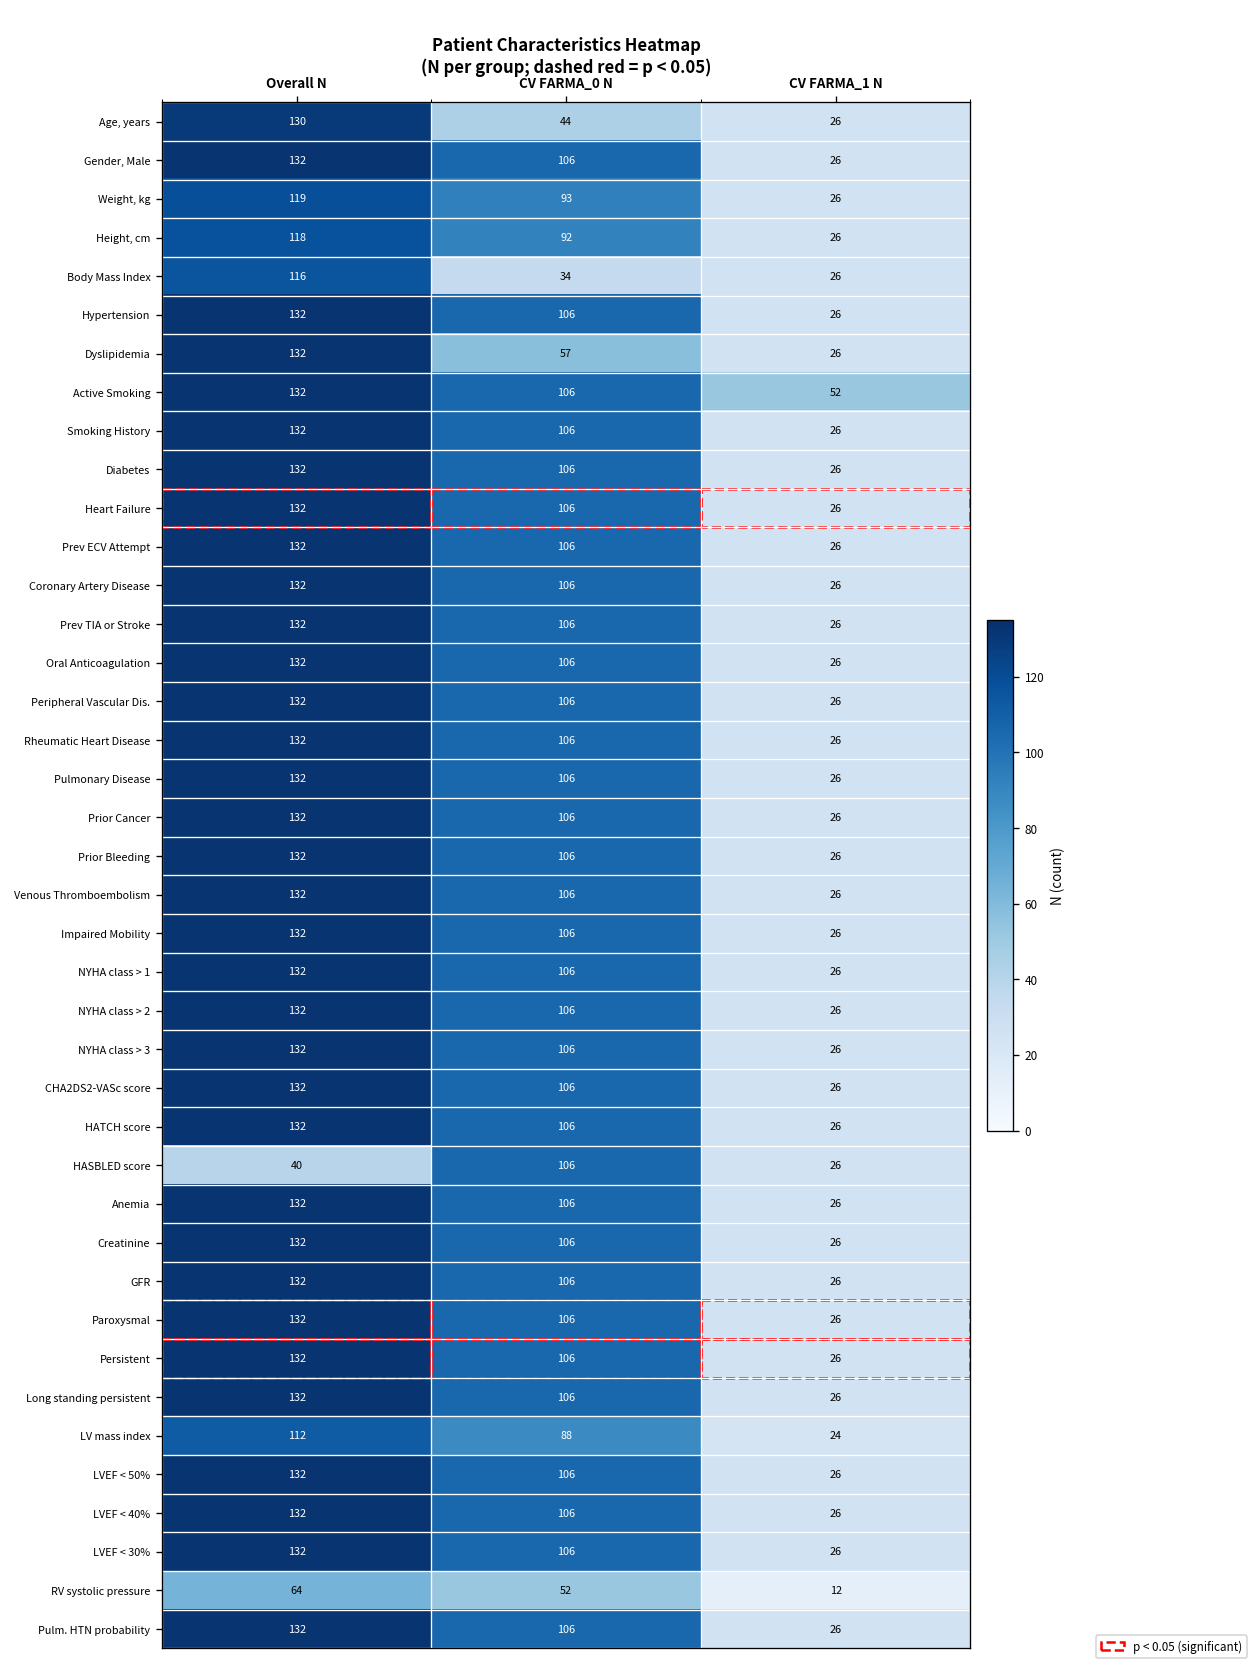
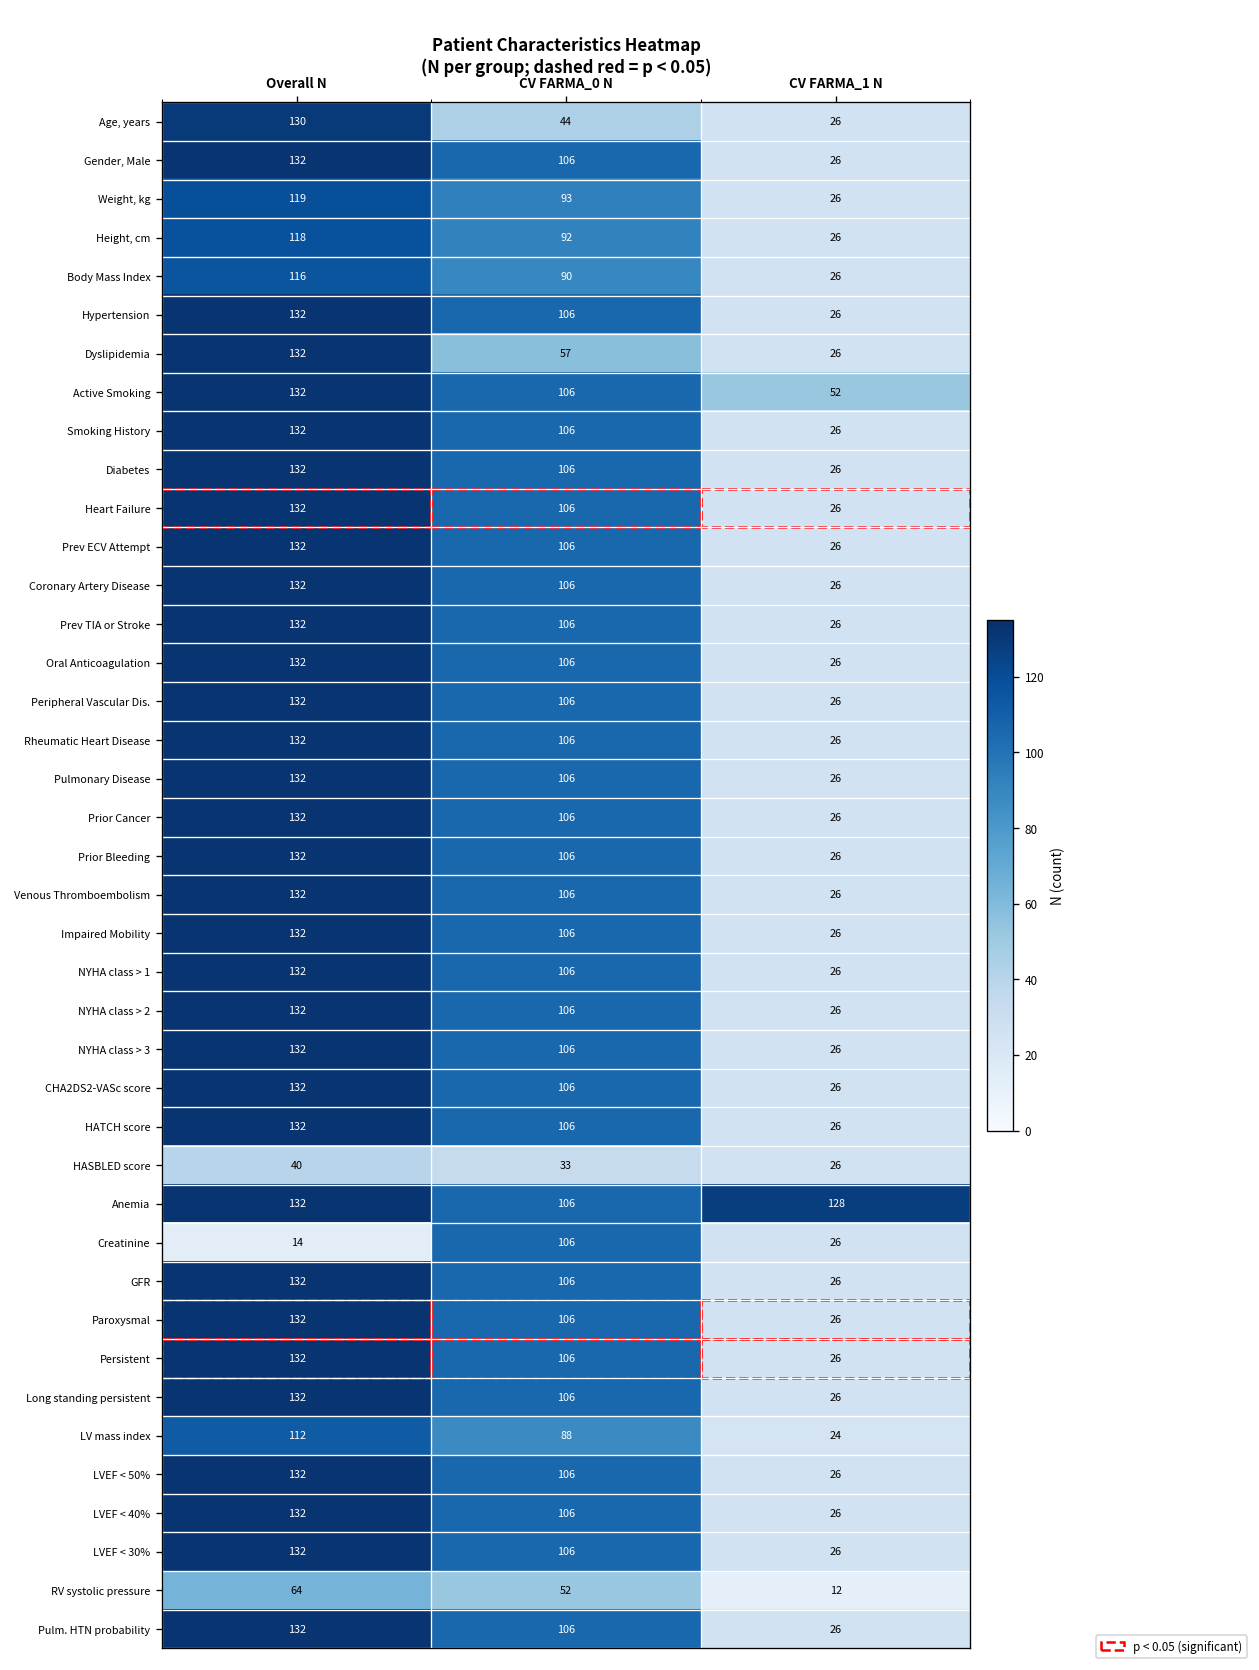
  {
    "Age, years": {
      "Overall N": 130,
      "CV FARMA_0 N": 44,
      "CV FARMA_1 N": 26
    },
    "Gender, Male": {
      "Overall N": 132,
      "CV FARMA_0 N": 106,
      "CV FARMA_1 N": 26
    },
    "Weight, kg": {
      "Overall N": 119,
      "CV FARMA_0 N": 93,
      "CV FARMA_1 N": 26
    },
    "Height, cm": {
      "Overall N": 118,
      "CV FARMA_0 N": 92,
      "CV FARMA_1 N": 26
    },
    "Body Mass Index": {
      "Overall N": 116,
-     "CV FARMA_0 N": 34,
+     "CV FARMA_0 N": 90,
      "CV FARMA_1 N": 26
    },
    "Hypertension": {
      "Overall N": 132,
      "CV FARMA_0 N": 106,
      "CV FARMA_1 N": 26
    },
    "Dyslipidemia": {
      "Overall N": 132,
      "CV FARMA_0 N": 57,
      "CV FARMA_1 N": 26
    },
    "Active Smoking": {
      "Overall N": 132,
      "CV FARMA_0 N": 106,
      "CV FARMA_1 N": 52
    },
    "Smoking History": {
      "Overall N": 132,
      "CV FARMA_0 N": 106,
      "CV FARMA_1 N": 26
    },
    "Diabetes": {
      "Overall N": 132,
      "CV FARMA_0 N": 106,
      "CV FARMA_1 N": 26
    },
    "Heart Failure": {
      "Overall N": 132,
      "CV FARMA_0 N": 106,
      "CV FARMA_1 N": 26
    },
    "Prev ECV Attempt": {
      "Overall N": 132,
      "CV FARMA_0 N": 106,
      "CV FARMA_1 N": 26
    },
    "Coronary Artery Disease": {
      "Overall N": 132,
      "CV FARMA_0 N": 106,
      "CV FARMA_1 N": 26
    },
    "Prev TIA or Stroke": {
      "Overall N": 132,
      "CV FARMA_0 N": 106,
      "CV FARMA_1 N": 26
    },
    "Oral Anticoagulation": {
      "Overall N": 132,
      "CV FARMA_0 N": 106,
      "CV FARMA_1 N": 26
    },
    "Peripheral Vascular Dis.": {
      "Overall N": 132,
      "CV FARMA_0 N": 106,
      "CV FARMA_1 N": 26
    },
    "Rheumatic Heart Disease": {
      "Overall N": 132,
      "CV FARMA_0 N": 106,
      "CV FARMA_1 N": 26
    },
    "Pulmonary Disease": {
      "Overall N": 132,
      "CV FARMA_0 N": 106,
      "CV FARMA_1 N": 26
    },
    "Prior Cancer": {
      "Overall N": 132,
      "CV FARMA_0 N": 106,
      "CV FARMA_1 N": 26
    },
    "Prior Bleeding": {
      "Overall N": 132,
      "CV FARMA_0 N": 106,
      "CV FARMA_1 N": 26
    },
    "Venous Thromboembolism": {
      "Overall N": 132,
      "CV FARMA_0 N": 106,
      "CV FARMA_1 N": 26
    },
    "Impaired Mobility": {
      "Overall N": 132,
      "CV FARMA_0 N": 106,
      "CV FARMA_1 N": 26
    },
    "NYHA class > 1": {
      "Overall N": 132,
      "CV FARMA_0 N": 106,
      "CV FARMA_1 N": 26
    },
    "NYHA class > 2": {
      "Overall N": 132,
      "CV FARMA_0 N": 106,
      "CV FARMA_1 N": 26
    },
    "NYHA class > 3": {
      "Overall N": 132,
      "CV FARMA_0 N": 106,
      "CV FARMA_1 N": 26
    },
    "CHA2DS2-VASc score": {
      "Overall N": 132,
      "CV FARMA_0 N": 106,
      "CV FARMA_1 N": 26
    },
    "HATCH score": {
      "Overall N": 132,
      "CV FARMA_0 N": 106,
      "CV FARMA_1 N": 26
    },
    "HASBLED score": {
      "Overall N": 40,
-     "CV FARMA_0 N": 106,
+     "CV FARMA_0 N": 33,
      "CV FARMA_1 N": 26
    },
    "Anemia": {
      "Overall N": 132,
      "CV FARMA_0 N": 106,
-     "CV FARMA_1 N": 26
+     "CV FARMA_1 N": 128
    },
    "Creatinine": {
-     "Overall N": 132,
+     "Overall N": 14,
      "CV FARMA_0 N": 106,
      "CV FARMA_1 N": 26
    },
    "GFR": {
      "Overall N": 132,
      "CV FARMA_0 N": 106,
      "CV FARMA_1 N": 26
    },
    "Paroxysmal": {
      "Overall N": 132,
      "CV FARMA_0 N": 106,
      "CV FARMA_1 N": 26
    },
    "Persistent": {
      "Overall N": 132,
      "CV FARMA_0 N": 106,
      "CV FARMA_1 N": 26
    },
    "Long standing persistent": {
      "Overall N": 132,
      "CV FARMA_0 N": 106,
      "CV FARMA_1 N": 26
    },
    "LV mass index": {
      "Overall N": 112,
      "CV FARMA_0 N": 88,
      "CV FARMA_1 N": 24
    },
    "LVEF < 50%": {
      "Overall N": 132,
      "CV FARMA_0 N": 106,
      "CV FARMA_1 N": 26
    },
    "LVEF < 40%": {
      "Overall N": 132,
      "CV FARMA_0 N": 106,
      "CV FARMA_1 N": 26
    },
    "LVEF < 30%": {
      "Overall N": 132,
      "CV FARMA_0 N": 106,
      "CV FARMA_1 N": 26
    },
    "RV systolic pressure": {
      "Overall N": 64,
      "CV FARMA_0 N": 52,
      "CV FARMA_1 N": 12
    },
    "Pulm. HTN probability": {
      "Overall N": 132,
      "CV FARMA_0 N": 106,
      "CV FARMA_1 N": 26
    }
  }
